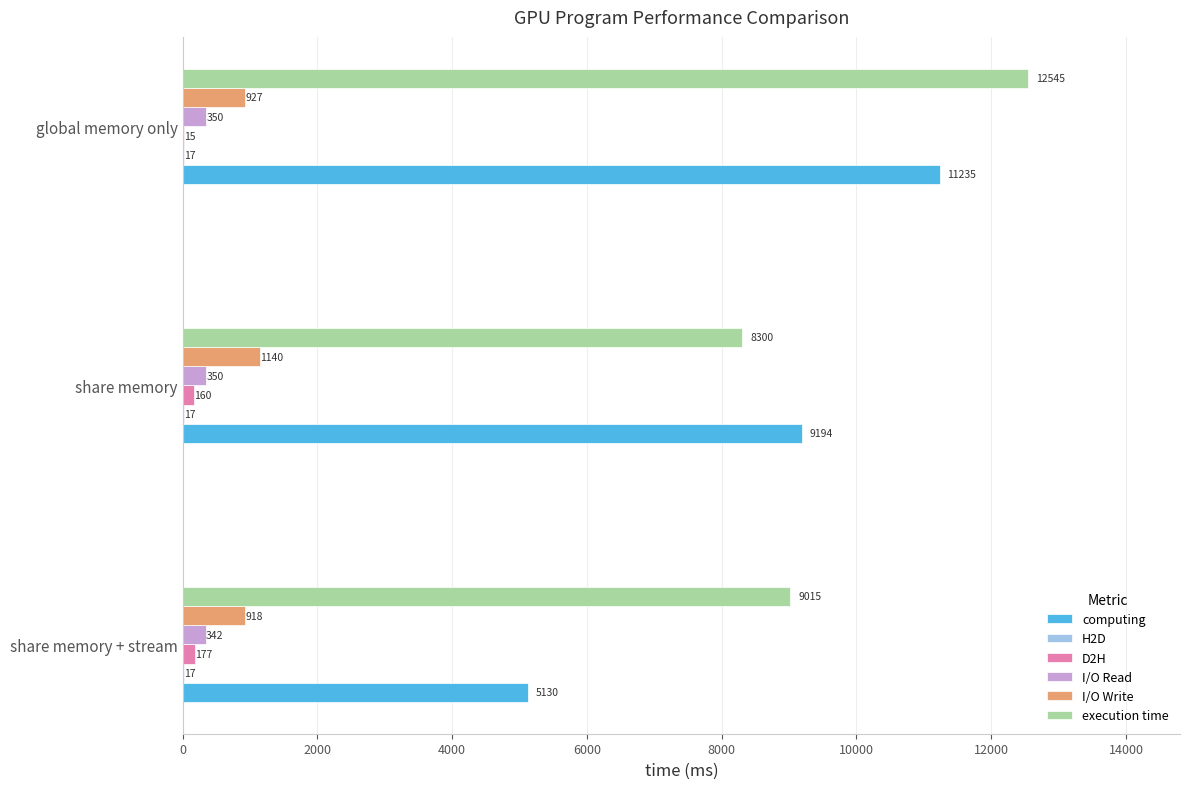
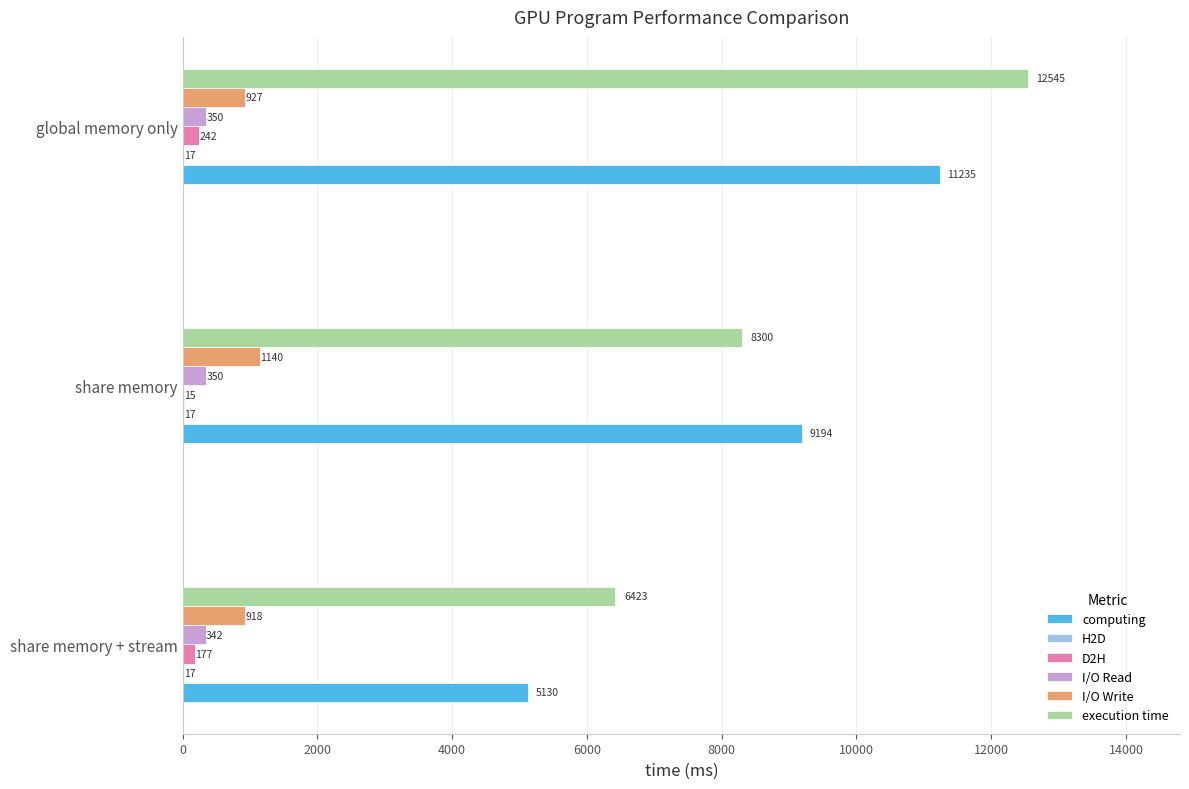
  {
    "computing": {
      "global memory only": 11235,
      "share memory": 9194,
      "share memory + stream": 5130
    },
    "D2H": {
-     "global memory only": 15,
-     "share memory": 160,
+     "global memory only": 242,
+     "share memory": 15,
      "share memory + stream": 177
    },
    "I/O Write": {
      "global memory only": 927,
      "share memory": 1140,
      "share memory + stream": 918
    },
    "execution time": {
      "global memory only": 12545,
      "share memory": 8300,
-     "share memory + stream": 9015
+     "share memory + stream": 6423
    }
  }
